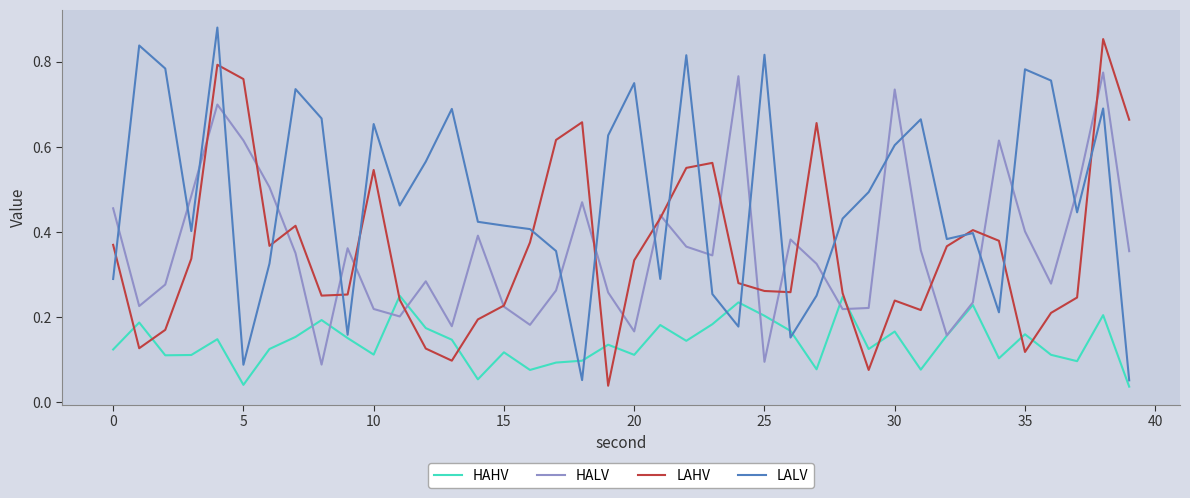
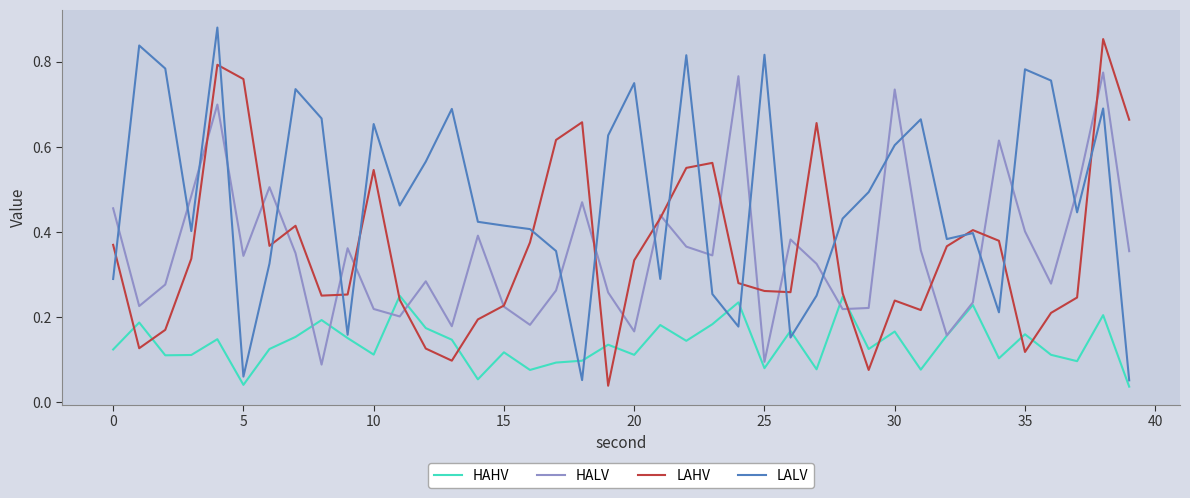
  {
    "HAHV": {
      "0": 0.12,
      "5": 0.04,
      "10": 0.11,
      "15": 0.12,
      "20": 0.11,
-     "25": 0.20,
+     "25": 0.08,
      "30": 0.17,
      "35": 0.16
    },
    "HALV": {
      "0": 0.46,
-     "5": 0.61,
+     "5": 0.34,
      "10": 0.22,
      "20": 0.17,
      "25": 0.10,
      "30": 0.73,
      "35": 0.40
    },
    "LAHV": {
      "0": 0.37,
      "5": 0.76,
      "10": 0.55,
      "20": 0.33,
      "25": 0.26,
      "30": 0.24,
      "35": 0.12
    },
    "LALV": {
      "0": 0.29,
-     "5": 0.09,
+     "5": 0.06,
      "10": 0.65,
      "15": 0.41,
      "20": 0.75,
      "25": 0.82,
      "30": 0.60,
      "35": 0.78
    }
  }
